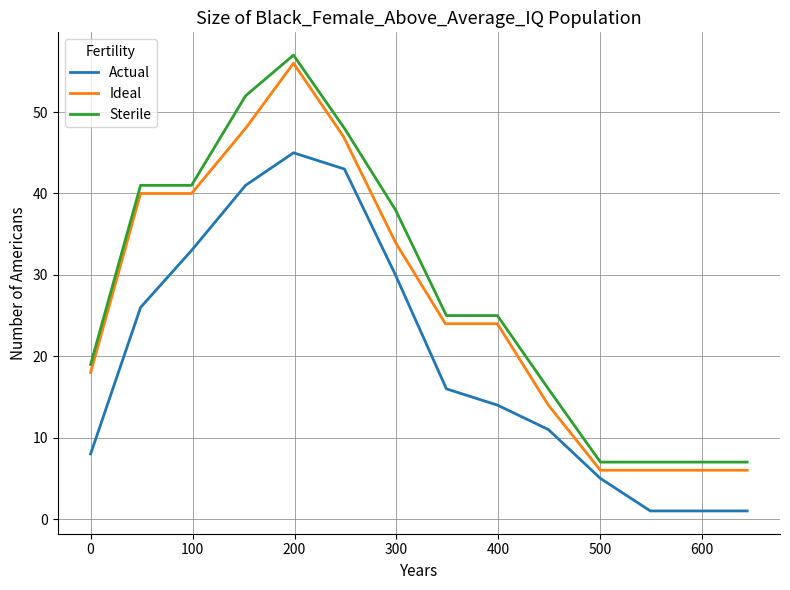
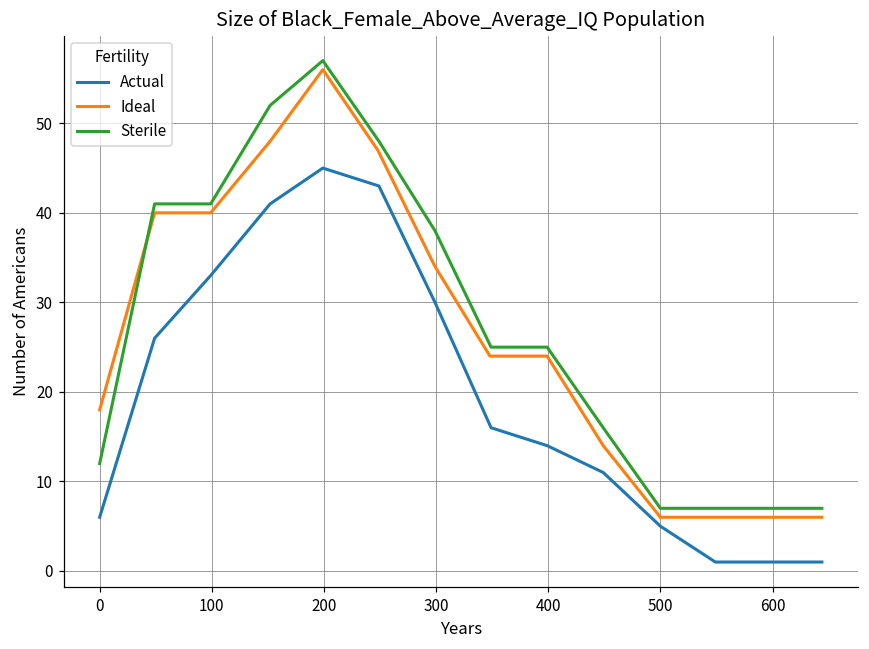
  {
    "Actual": {
-     "0": 8,
+     "0": 6,
      "500": 5
    },
    "Ideal": {
      "0": 18,
      "500": 6
    },
    "Sterile": {
-     "0": 19,
+     "0": 12,
      "500": 7
    }
  }
